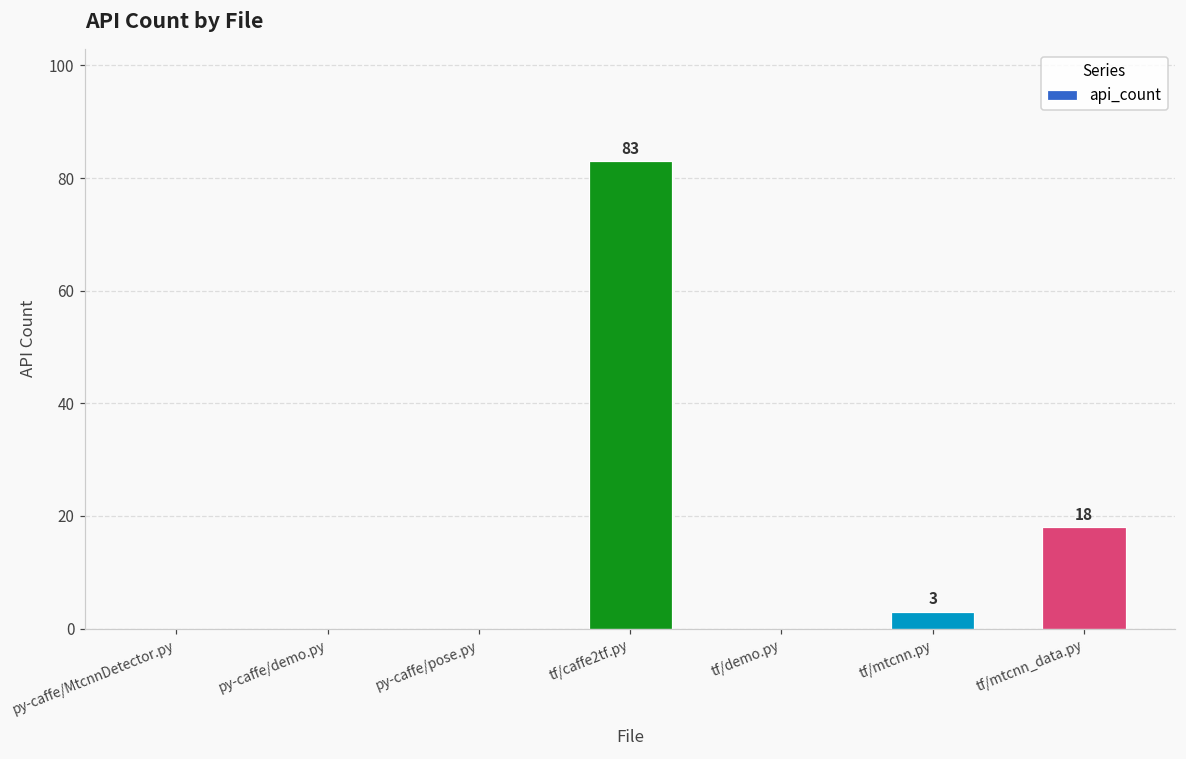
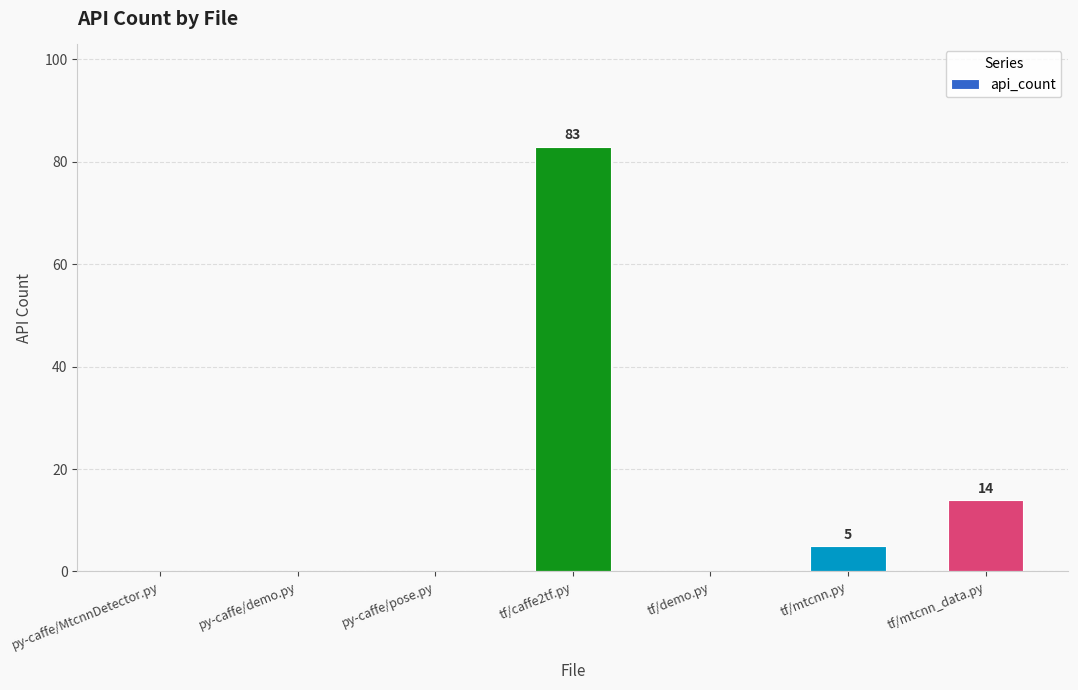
  {
    "tf/caffe2tf.py": 83,
-   "tf/mtcnn.py": 3,
-   "tf/mtcnn_data.py": 18
+   "tf/mtcnn.py": 5,
+   "tf/mtcnn_data.py": 14
  }
